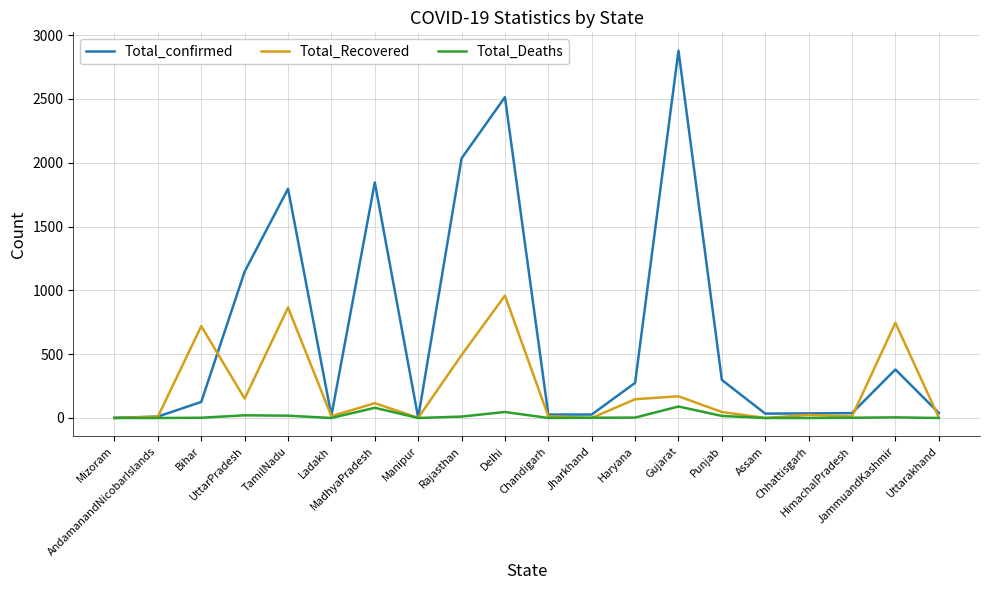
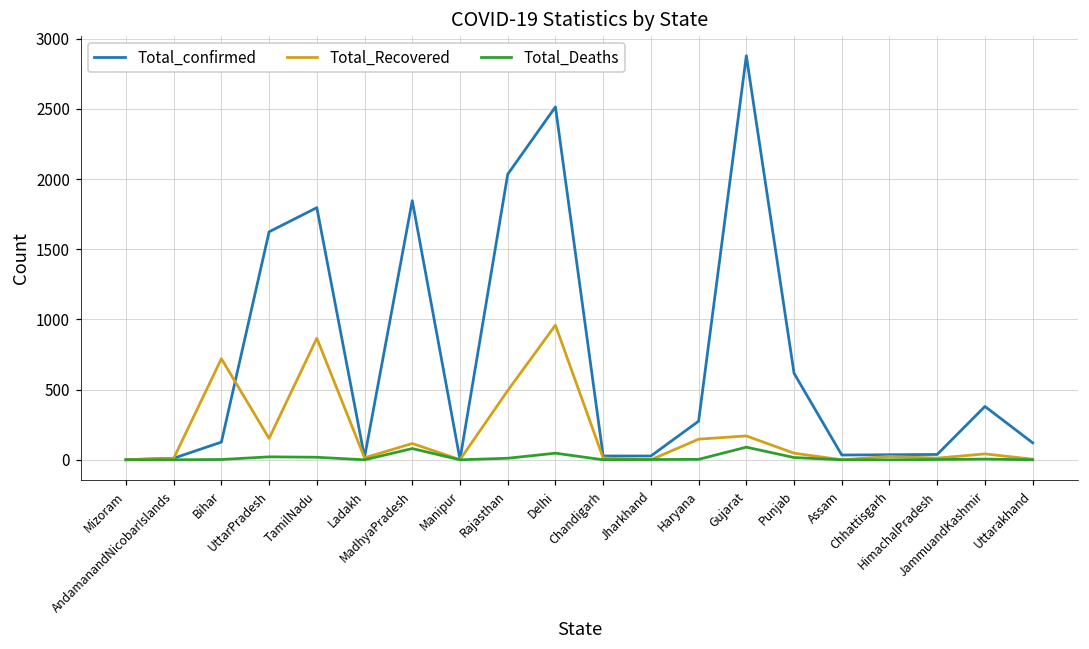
  {
    "Total_confirmed": {
      "Bihar": 130,
-     "UttarPradesh": 1150,
+     "UttarPradesh": 1620,
      "TamilNadu": 1800,
      "MadhyaPradesh": 1850,
      "Rajasthan": 2030,
      "Delhi": 2510,
      "Jharkhand": 30,
      "Haryana": 280,
      "Gujarat": 2880,
-     "Punjab": 300,
+     "Punjab": 620,
      "Assam": 30,
      "HimachalPradesh": 40,
      "JammuandKashmir": 380,
-     "Uttarakhand": 40
+     "Uttarakhand": 120
    },
    "Total_Recovered": {
      "Bihar": 720,
      "UttarPradesh": 150,
      "TamilNadu": 870,
      "MadhyaPradesh": 120,
      "Rajasthan": 490,
      "Delhi": 960,
      "Haryana": 150,
      "Gujarat": 170,
      "Punjab": 50,
-     "JammuandKashmir": 750
+     "JammuandKashmir": 40
    },
    "Total_Deaths": {
      "Bihar": 0,
      "UttarPradesh": 20,
      "TamilNadu": 20,
      "MadhyaPradesh": 80,
      "Rajasthan": 10,
      "Delhi": 50,
      "Haryana": 0,
      "Gujarat": 90,
      "Punjab": 20,
      "Chhattisgarh": 0,
      "JammuandKashmir": 10
    }
  }
